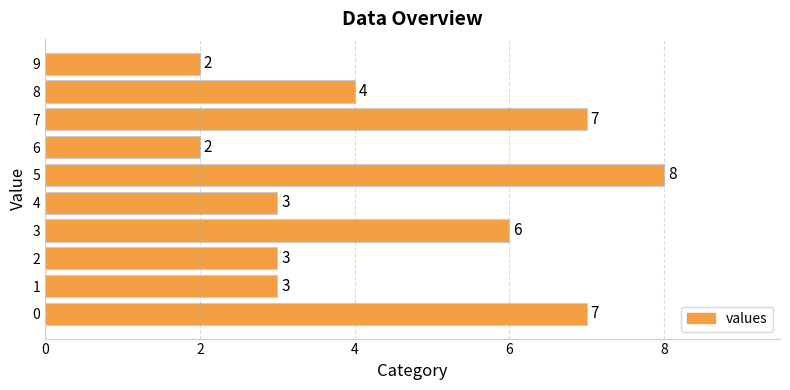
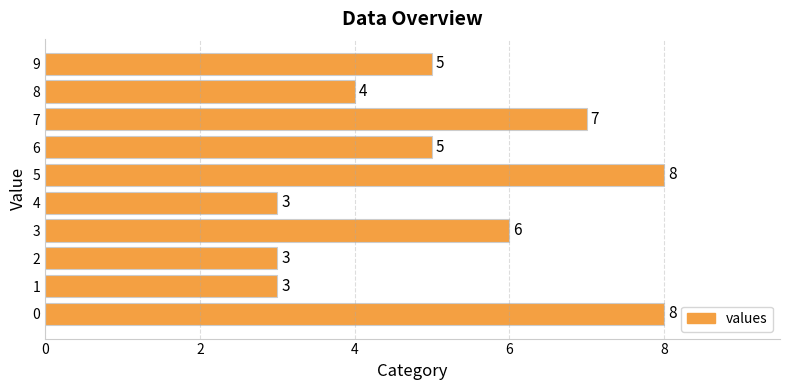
  {
-   "9": 2,
+   "9": 5,
    "8": 4,
    "7": 7,
-   "6": 2,
+   "6": 5,
    "5": 8,
    "4": 3,
    "3": 6,
    "2": 3,
    "1": 3,
-   "0": 7
+   "0": 8
  }
